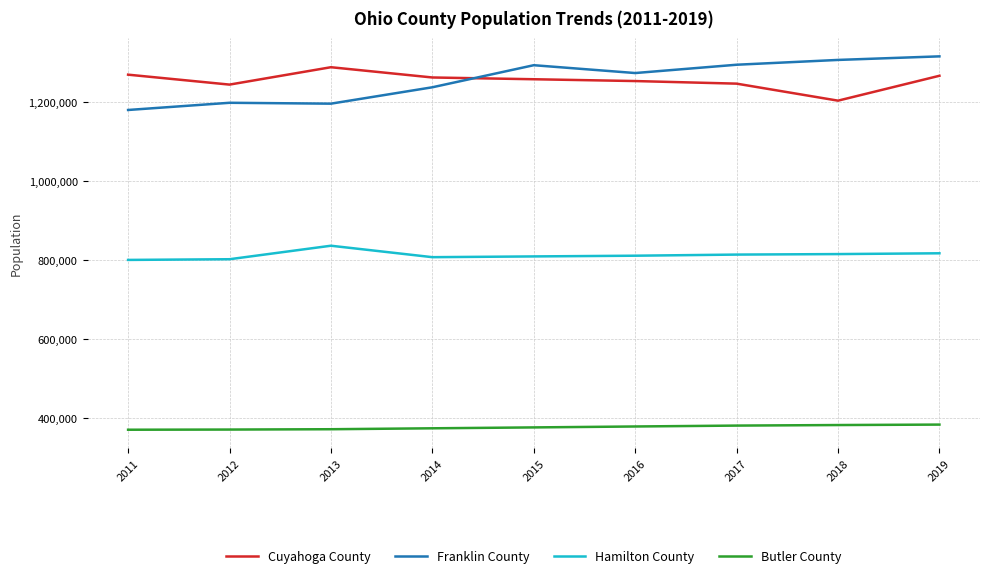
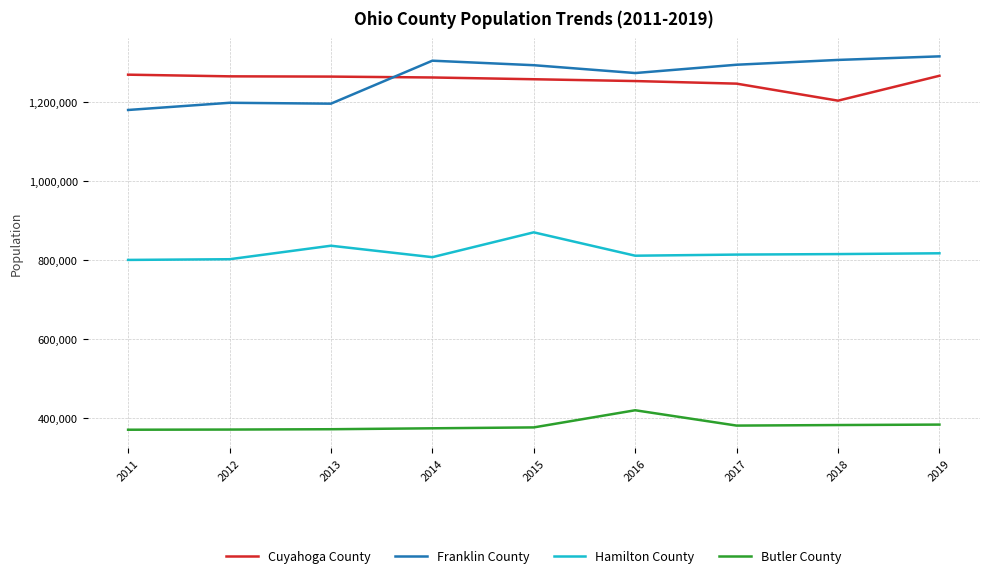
  {
    "Cuyahoga County": {
      "2011": "1,270,000",
-     "2012": "1,250,000",
-     "2013": "1,290,000",
+     "2012": "1,270,000",
+     "2013": "1,270,000",
      "2014": "1,260,000",
      "2015": "1,260,000",
      "2016": "1,250,000",
      "2017": "1,250,000",
      "2018": "1,200,000",
      "2019": "1,270,000"
    },
    "Franklin County": {
      "2011": "1,180,000",
      "2012": "1,200,000",
      "2013": "1,200,000",
-     "2014": "1,240,000",
+     "2014": "1,310,000",
      "2015": "1,290,000",
      "2016": "1,270,000",
      "2017": "1,300,000",
      "2018": "1,310,000",
      "2019": "1,320,000"
    },
    "Hamilton County": {
      "2011": "800,000",
      "2012": "800,000",
      "2013": "840,000",
      "2014": "810,000",
-     "2015": "810,000",
+     "2015": "870,000",
      "2016": "810,000",
      "2017": "810,000",
      "2018": "820,000",
      "2019": "820,000"
    },
    "Butler County": {
      "2011": "370,000",
      "2012": "370,000",
      "2013": "370,000",
      "2014": "370,000",
      "2015": "380,000",
-     "2016": "380,000",
+     "2016": "420,000",
      "2017": "380,000",
      "2018": "380,000",
      "2019": "380,000"
    }
  }
